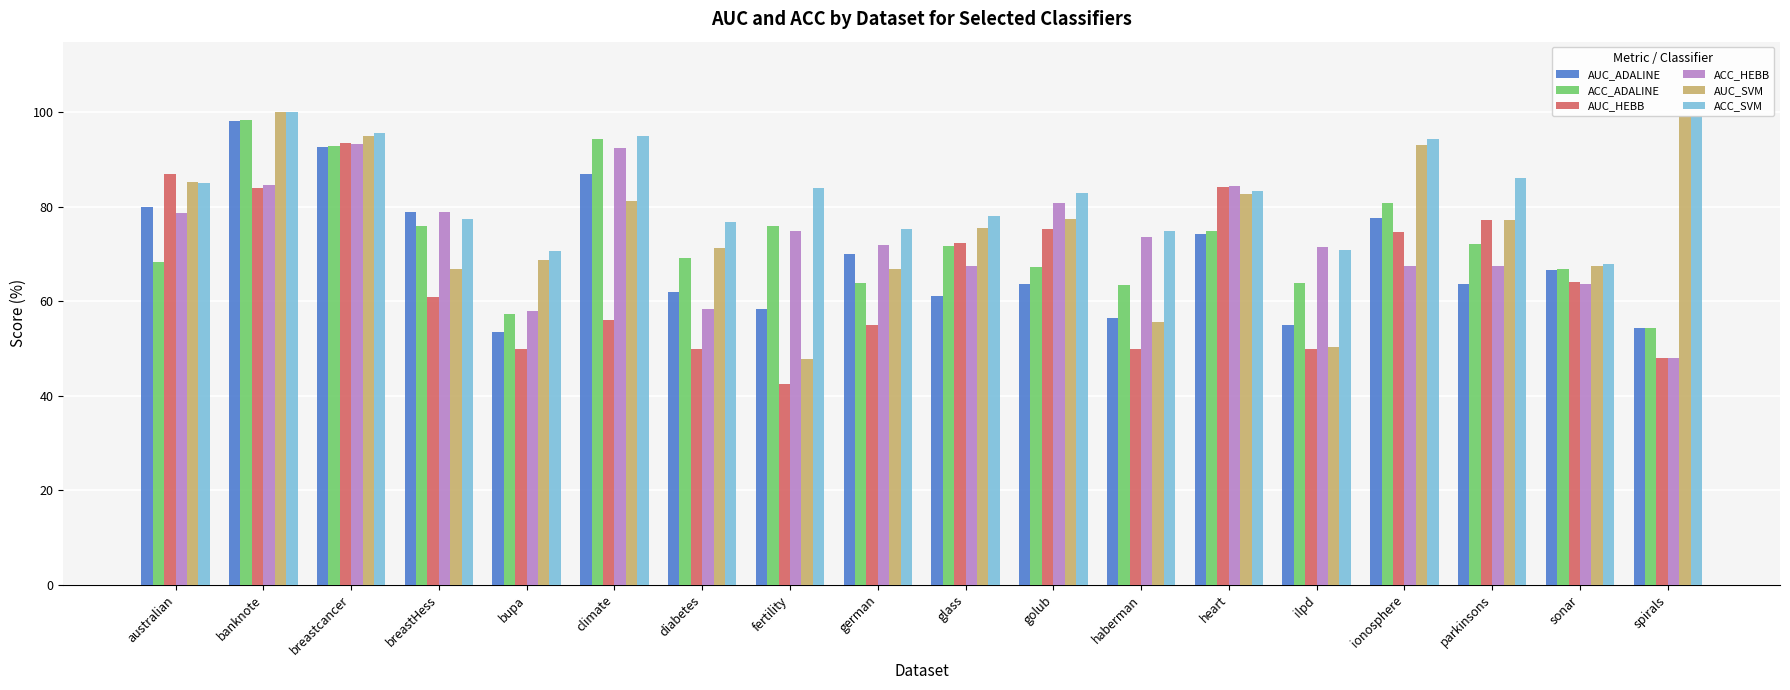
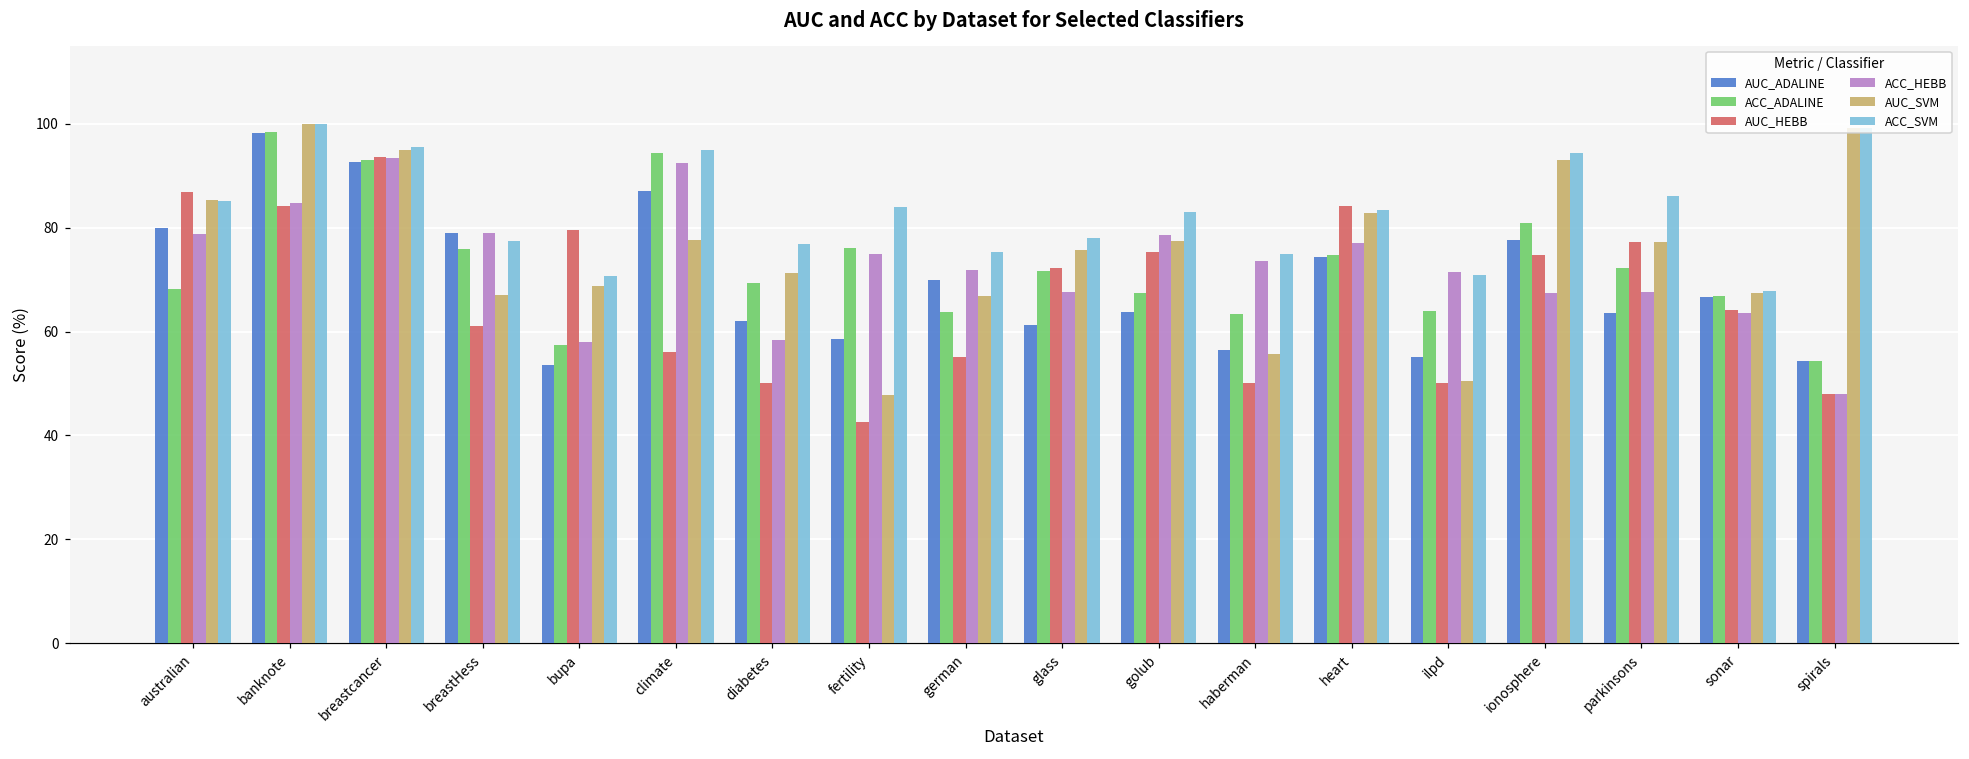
  {
    "AUC_ADALINE": {
      "australian": 80,
      "banknote": 98,
      "breastcancer": 93,
      "breastHess": 79,
      "bupa": 54,
      "climate": 87,
      "diabetes": 62,
      "fertility": 58,
      "german": 70,
      "glass": 61,
      "golub": 64,
      "haberman": 57,
      "heart": 74,
      "ilpd": 55,
      "ionosphere": 78,
      "parkinsons": 64,
      "sonar": 67,
      "spirals": 54
    },
    "ACC_ADALINE": {
      "australian": 68,
      "banknote": 98,
      "breastcancer": 93,
      "breastHess": 76,
      "bupa": 57,
      "climate": 94,
      "diabetes": 69,
      "fertility": 76,
      "german": 64,
      "glass": 72,
      "golub": 67,
      "haberman": 63,
      "heart": 75,
      "ilpd": 64,
      "ionosphere": 81,
      "parkinsons": 72,
      "sonar": 67,
      "spirals": 54
    },
    "AUC_HEBB": {
      "australian": 87,
      "banknote": 84,
      "breastcancer": 94,
      "breastHess": 61,
-     "bupa": 50,
+     "bupa": 80,
      "climate": 56,
      "diabetes": 50,
      "fertility": 43,
      "german": 55,
      "glass": 72,
      "golub": 75,
      "haberman": 50,
      "heart": 84,
      "ilpd": 50,
      "ionosphere": 75,
      "parkinsons": 77,
      "sonar": 64,
      "spirals": 48
    },
    "ACC_HEBB": {
      "australian": 79,
      "banknote": 85,
      "breastcancer": 93,
      "breastHess": 79,
      "bupa": 58,
      "climate": 92,
      "diabetes": 58,
      "fertility": 75,
      "german": 72,
      "glass": 68,
-     "golub": 81,
+     "golub": 79,
      "haberman": 74,
-     "heart": 84,
+     "heart": 77,
      "ilpd": 72,
      "ionosphere": 67,
      "parkinsons": 68,
      "sonar": 64,
      "spirals": 48
    },
    "AUC_SVM": {
      "australian": 85,
      "banknote": 100,
      "breastcancer": 95,
      "breastHess": 67,
      "bupa": 69,
-     "climate": 81,
+     "climate": 78,
      "diabetes": 71,
      "fertility": 48,
      "german": 67,
      "glass": 76,
      "golub": 78,
      "haberman": 56,
      "heart": 83,
      "ilpd": 50,
      "ionosphere": 93,
      "parkinsons": 77,
      "sonar": 67,
      "spirals": 99
    },
    "ACC_SVM": {
      "australian": 85,
      "banknote": 100,
      "breastcancer": 96,
      "breastHess": 77,
      "bupa": 71,
      "climate": 95,
      "diabetes": 77,
      "fertility": 84,
      "german": 75,
      "glass": 78,
      "golub": 83,
      "haberman": 75,
      "heart": 83,
      "ilpd": 71,
      "ionosphere": 94,
      "parkinsons": 86,
      "sonar": 68,
      "spirals": 99
    }
  }
